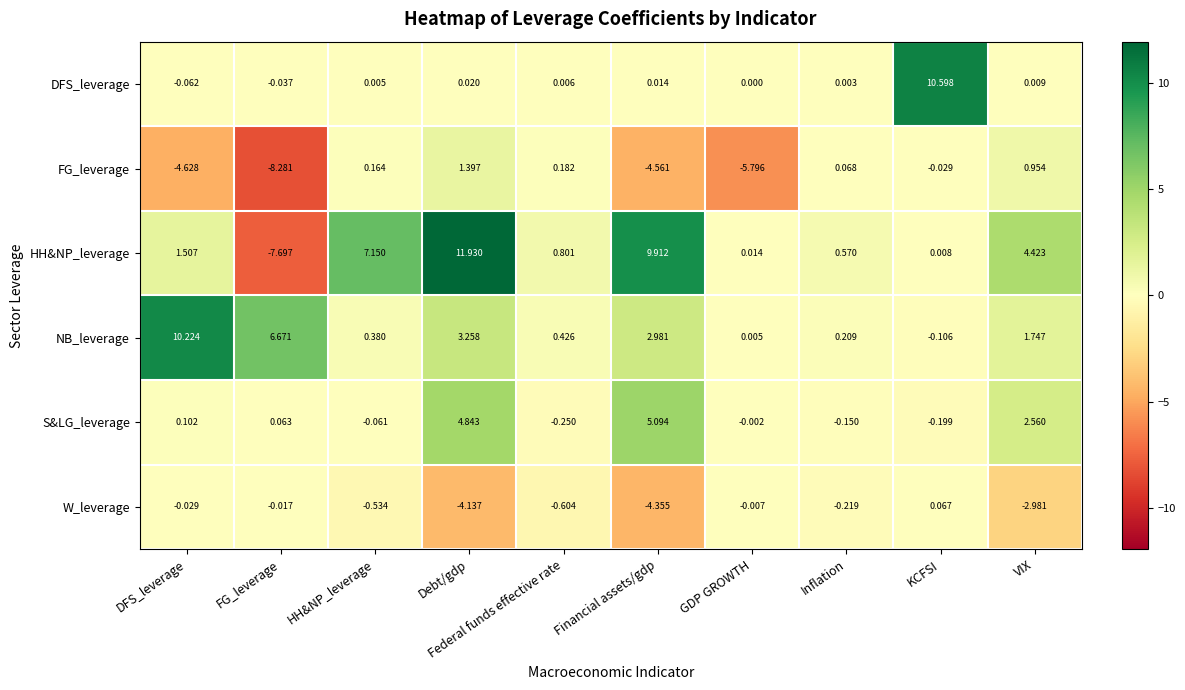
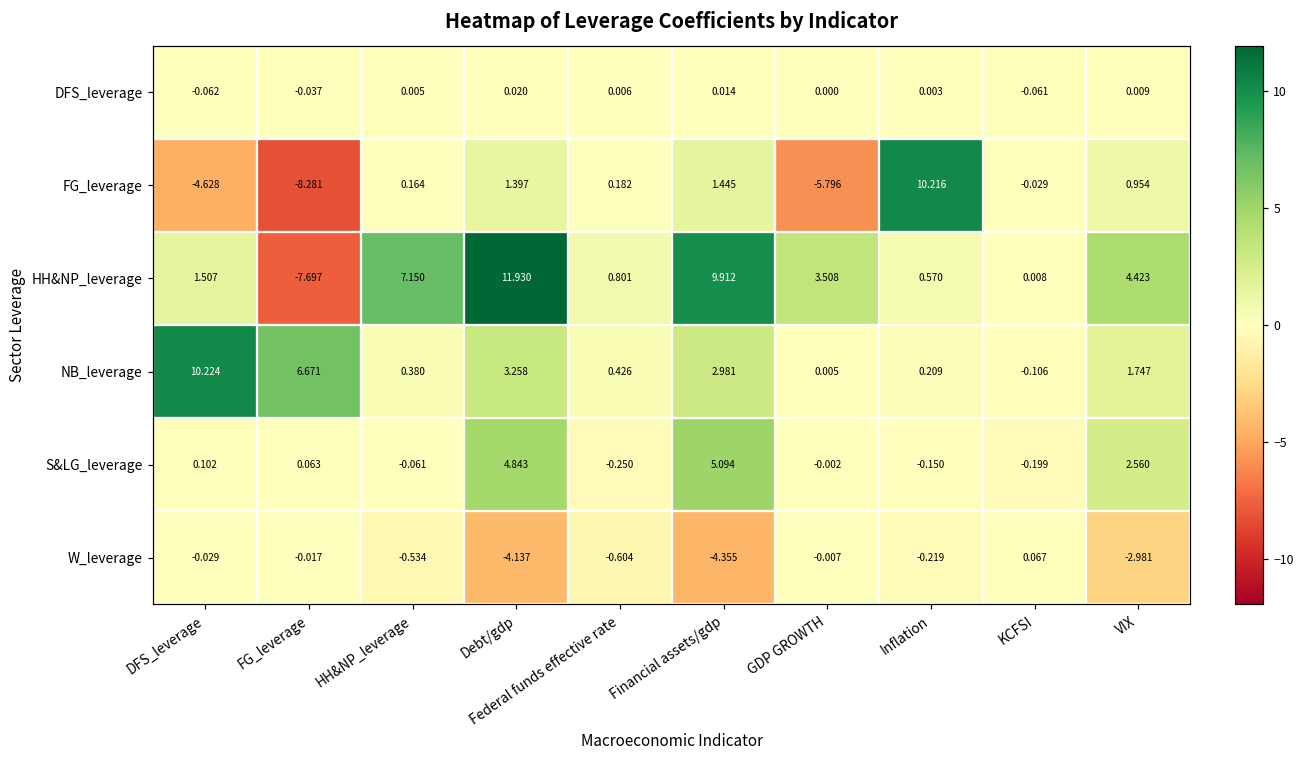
  {
    "DFS_leverage": {
      "DFS_leverage": -0.062,
      "FG_leverage": -0.037,
      "HH&NP_leverage": 0.005,
      "Debt/gdp": 0.020,
      "Federal funds effective rate": 0.006,
      "Financial assets/gdp": 0.014,
      "GDP GROWTH": 0.000,
      "Inflation": 0.003,
-     "KCFSI": 10.598,
+     "KCFSI": -0.061,
      "VIX": 0.009
    },
    "FG_leverage": {
      "DFS_leverage": -4.628,
      "FG_leverage": -8.281,
      "HH&NP_leverage": 0.164,
      "Debt/gdp": 1.397,
      "Federal funds effective rate": 0.182,
-     "Financial assets/gdp": -4.561,
+     "Financial assets/gdp": 1.445,
      "GDP GROWTH": -5.796,
-     "Inflation": 0.068,
+     "Inflation": 10.216,
      "KCFSI": -0.029,
      "VIX": 0.954
    },
    "HH&NP_leverage": {
      "DFS_leverage": 1.507,
      "FG_leverage": -7.697,
      "HH&NP_leverage": 7.150,
      "Debt/gdp": 11.930,
      "Federal funds effective rate": 0.801,
      "Financial assets/gdp": 9.912,
-     "GDP GROWTH": 0.014,
+     "GDP GROWTH": 3.508,
      "Inflation": 0.570,
      "KCFSI": 0.008,
      "VIX": 4.423
    },
    "NB_leverage": {
      "DFS_leverage": 10.224,
      "FG_leverage": 6.671,
      "HH&NP_leverage": 0.380,
      "Debt/gdp": 3.258,
      "Federal funds effective rate": 0.426,
      "Financial assets/gdp": 2.981,
      "GDP GROWTH": 0.005,
      "Inflation": 0.209,
      "KCFSI": -0.106,
      "VIX": 1.747
    },
    "S&LG_leverage": {
      "DFS_leverage": 0.102,
      "FG_leverage": 0.063,
      "HH&NP_leverage": -0.061,
      "Debt/gdp": 4.843,
      "Federal funds effective rate": -0.250,
      "Financial assets/gdp": 5.094,
      "GDP GROWTH": -0.002,
      "Inflation": -0.150,
      "KCFSI": -0.199,
      "VIX": 2.560
    },
    "W_leverage": {
      "DFS_leverage": -0.029,
      "FG_leverage": -0.017,
      "HH&NP_leverage": -0.534,
      "Debt/gdp": -4.137,
      "Federal funds effective rate": -0.604,
      "Financial assets/gdp": -4.355,
      "GDP GROWTH": -0.007,
      "Inflation": -0.219,
      "KCFSI": 0.067,
      "VIX": -2.981
    }
  }
